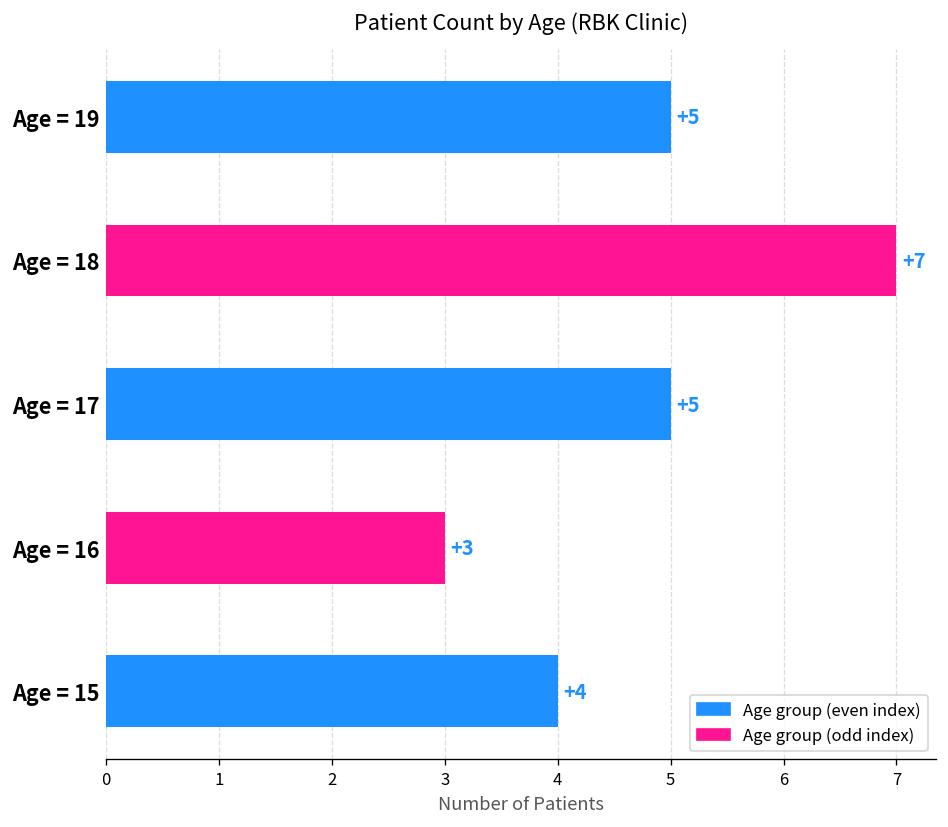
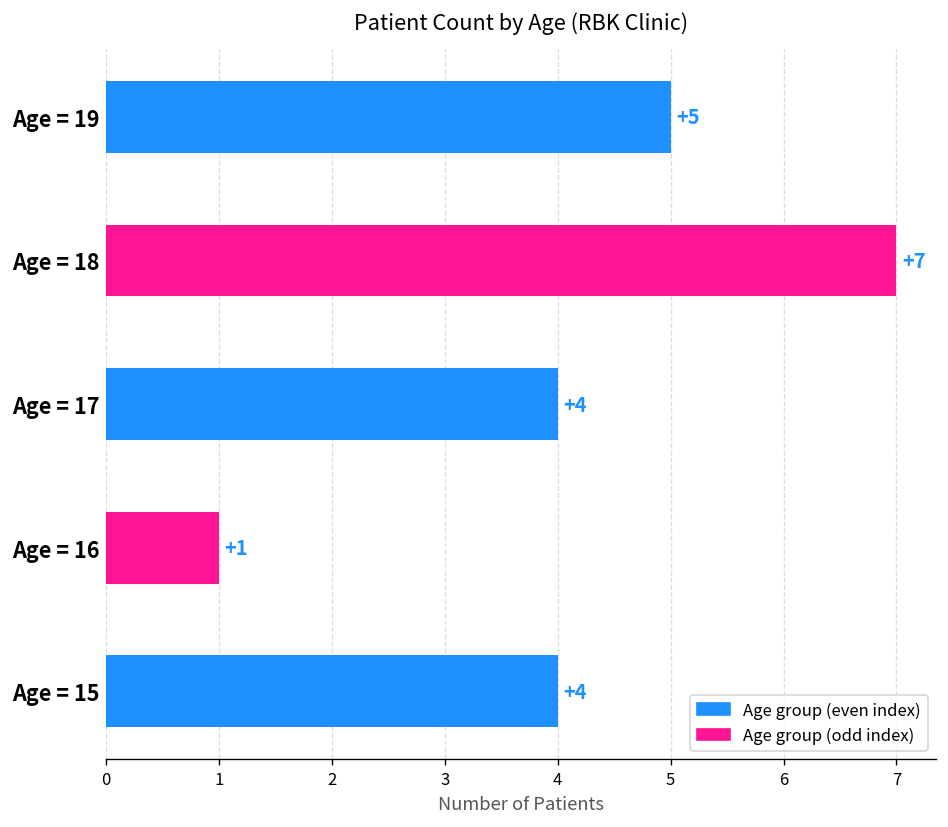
  {
    "Age = 19": "+5",
    "Age = 18": "+7",
-   "Age = 17": "+5",
-   "Age = 16": "+3",
+   "Age = 17": "+4",
+   "Age = 16": "+1",
    "Age = 15": "+4"
  }
